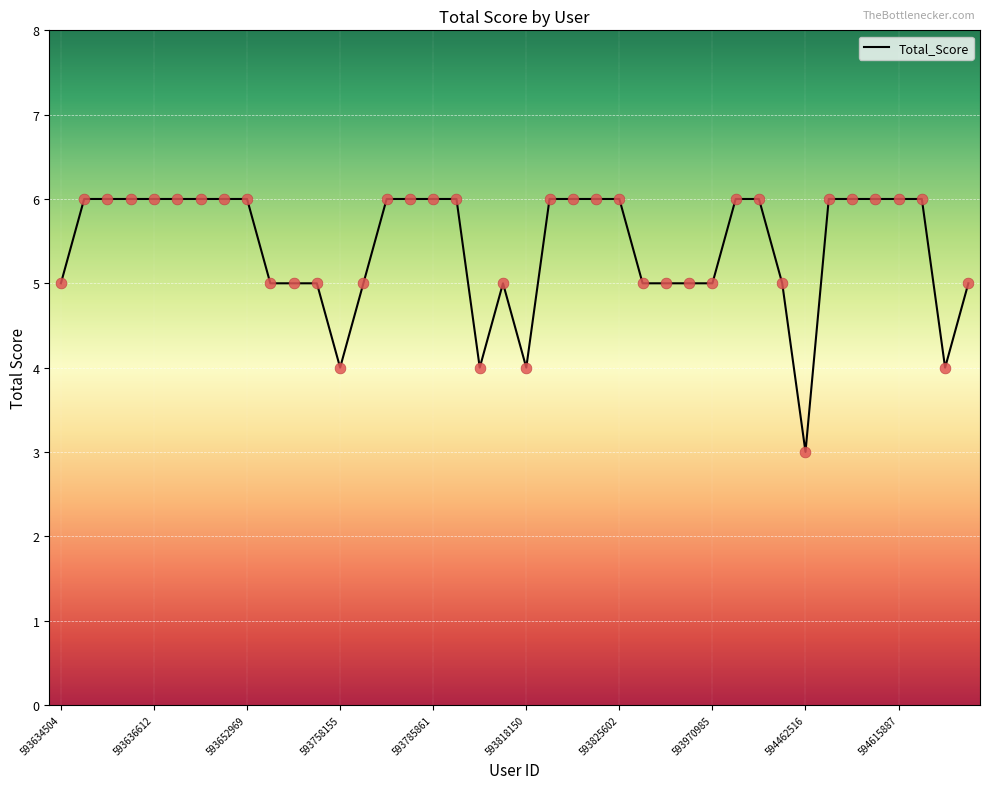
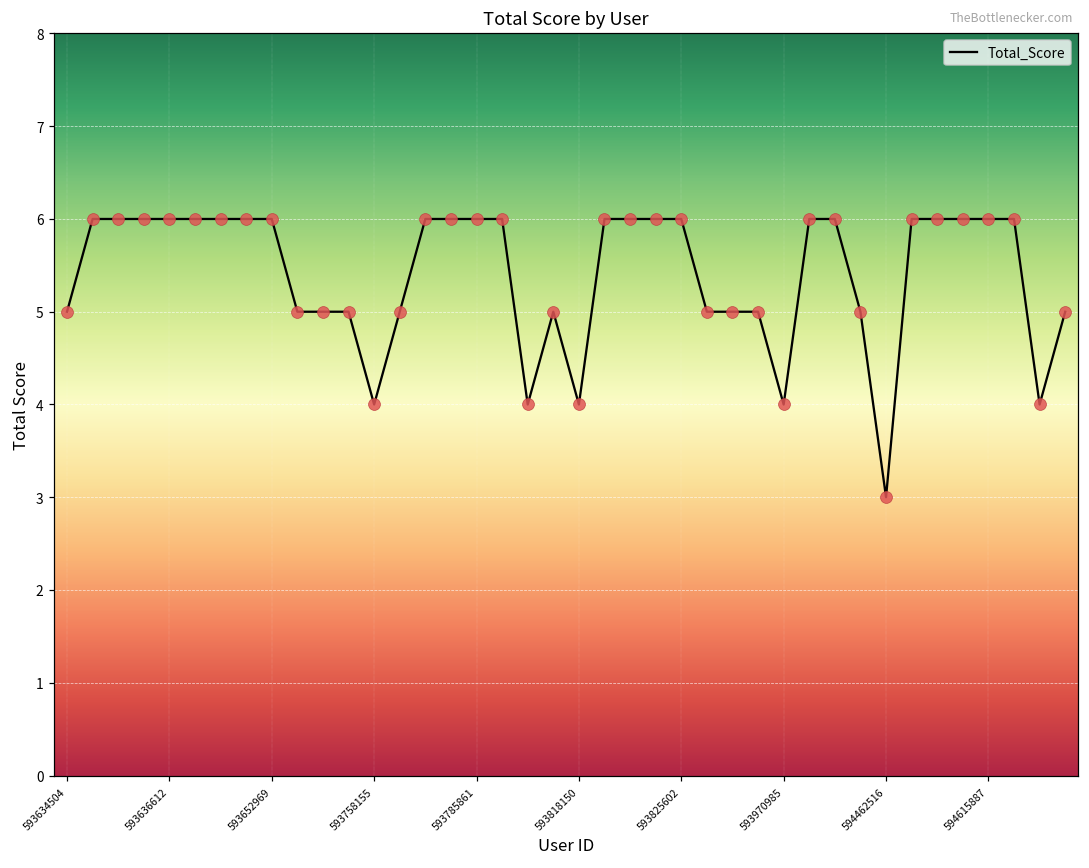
  {
    "593634504": 5,
    "593636612": 6,
    "593652969": 6,
    "593758155": 4,
    "593785861": 6,
    "593818150": 4,
    "593825602": 6,
-   "593970985": 5,
+   "593970985": 4,
    "594462516": 3,
    "594615887": 6
  }
